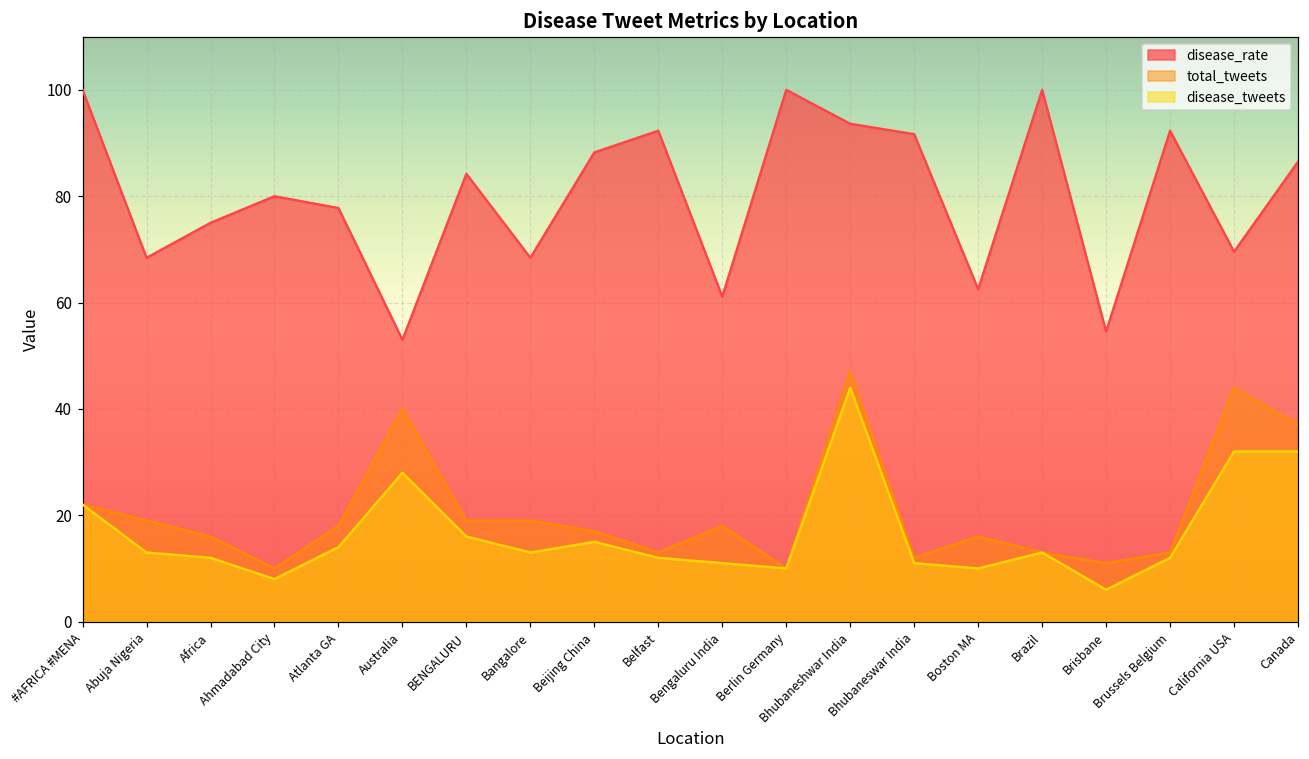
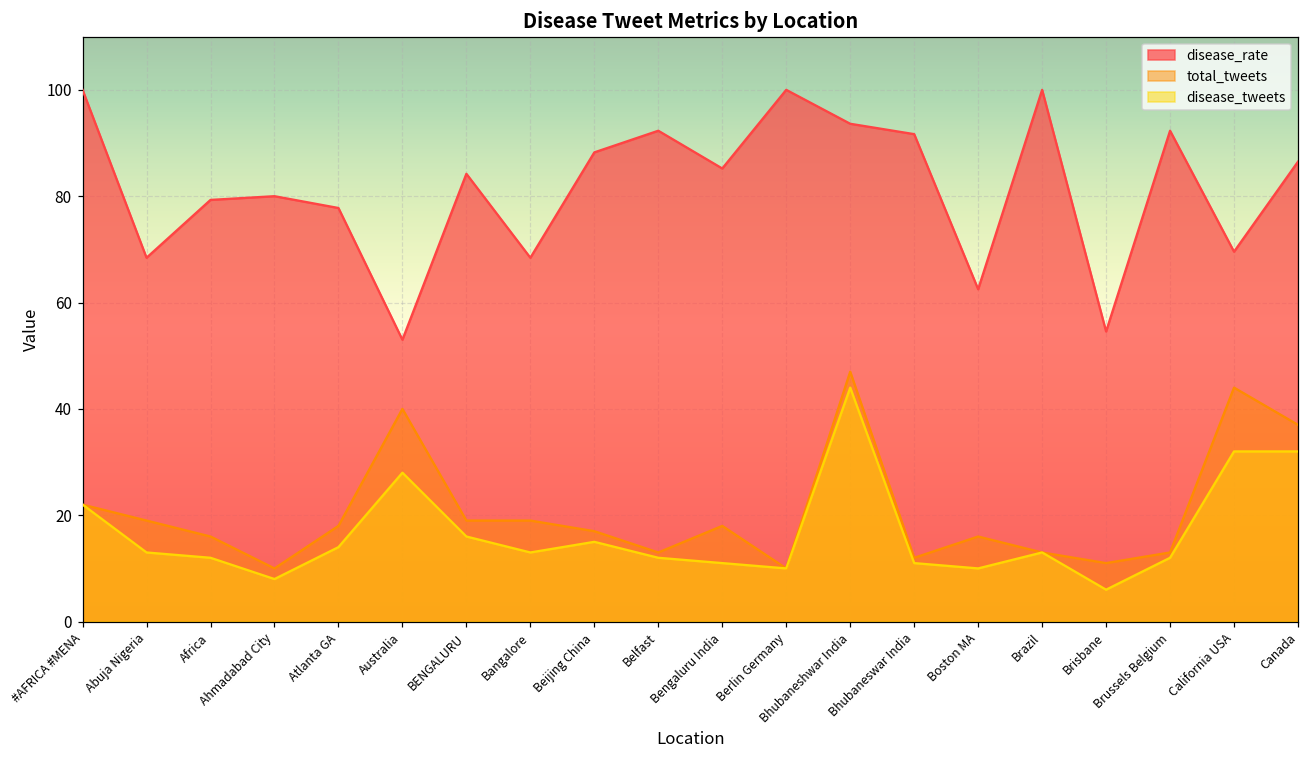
  {
    "disease_rate": {
      "#AFRICA #MENA": 100,
      "Abuja Nigeria": 68,
-     "Africa": 75,
+     "Africa": 79,
      "Ahmadabad City": 80,
      "Atlanta GA": 78,
      "Australia": 53,
      "BENGALURU": 84,
      "Bangalore": 68,
      "Beijing China": 88,
      "Belfast": 92,
-     "Bengaluru India": 61,
+     "Bengaluru India": 85,
      "Berlin Germany": 100,
      "Bhubaneshwar India": 94,
      "Bhubaneswar India": 92,
      "Boston MA": 63,
      "Brazil": 100,
      "Brisbane": 55,
      "Brussels Belgium": 92,
      "California USA": 70,
      "Canada": 86
    }
  }
